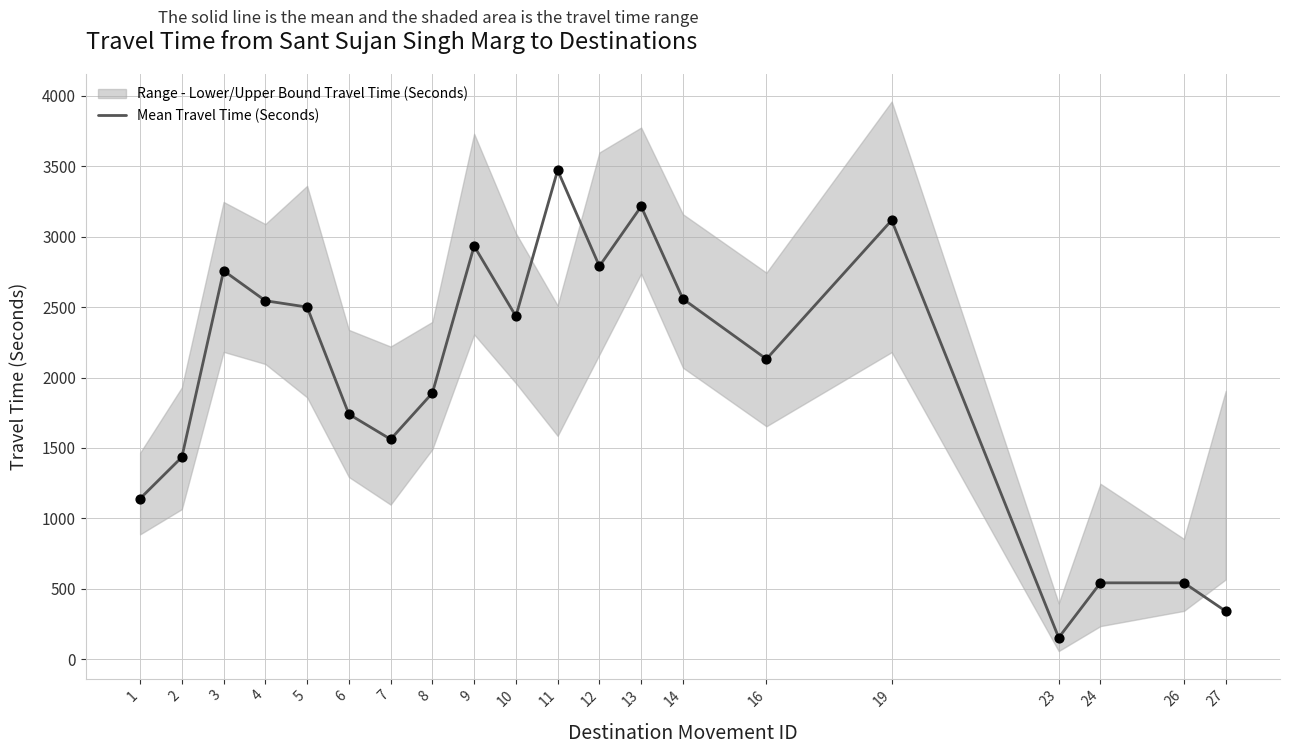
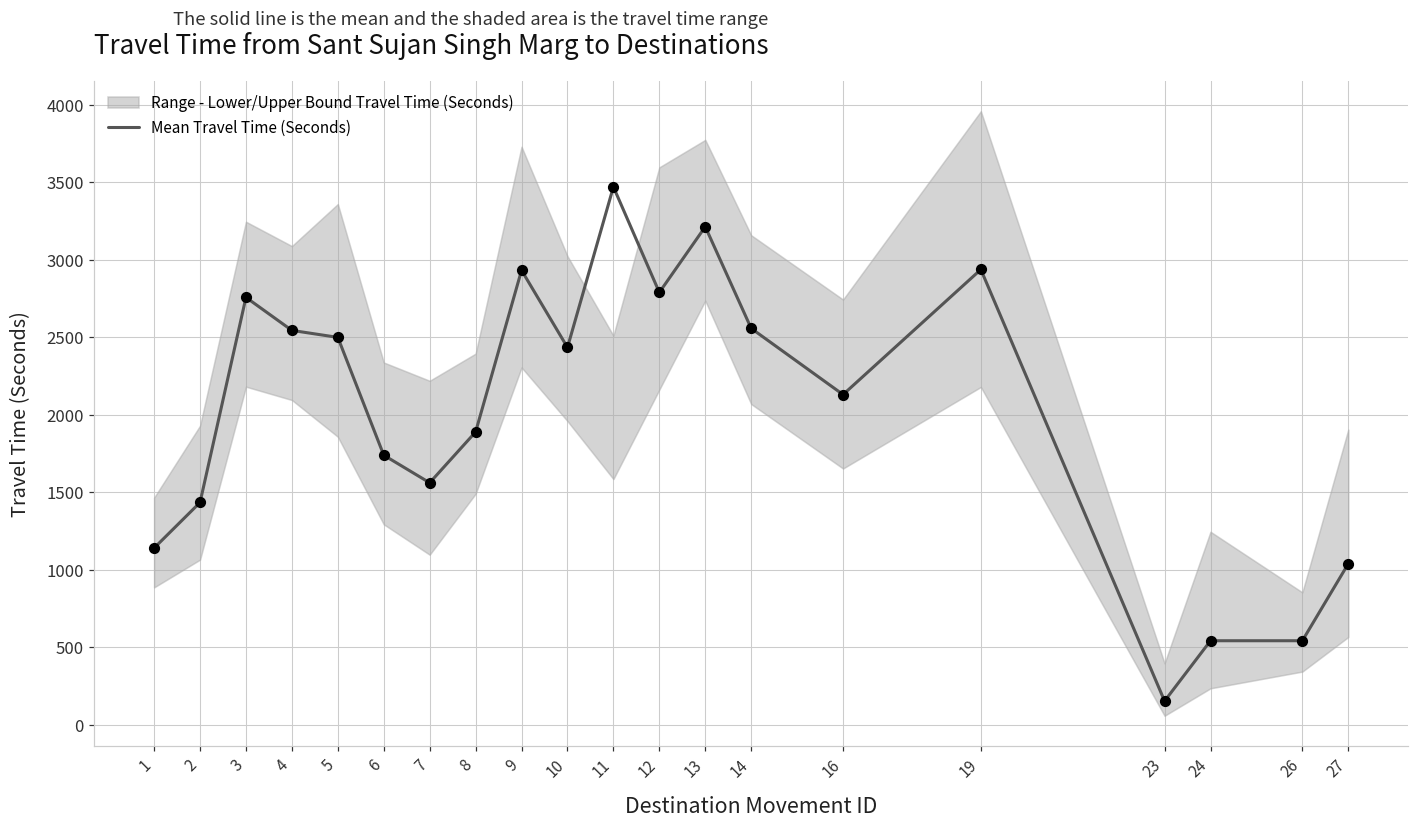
  {
    "Mean Travel Time (Seconds)": {
      "1": 1140,
      "2": 1440,
      "3": 2760,
      "4": 2550,
      "5": 2500,
      "6": 1740,
      "7": 1560,
      "8": 1890,
      "9": 2930,
      "10": 2440,
      "11": 3470,
      "12": 2790,
      "13": 3210,
      "14": 2560,
      "16": 2130,
-     "19": 3120,
+     "19": 2940,
      "23": 150,
      "24": 540,
      "26": 540,
-     "27": 340
+     "27": 1040
    }
  }
